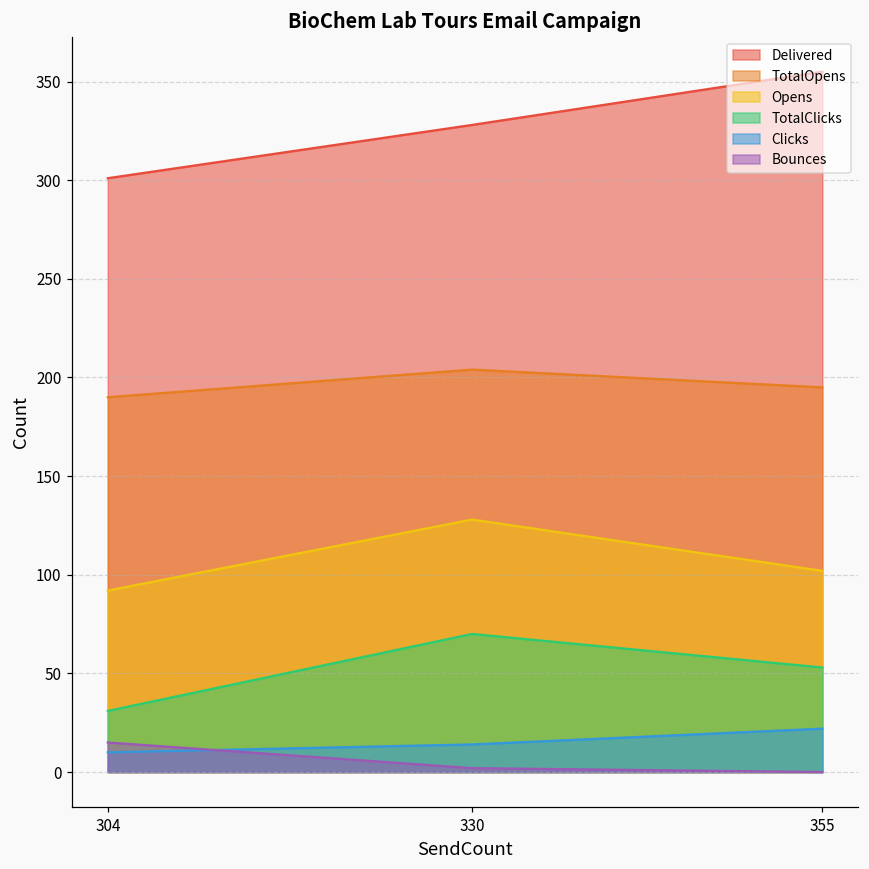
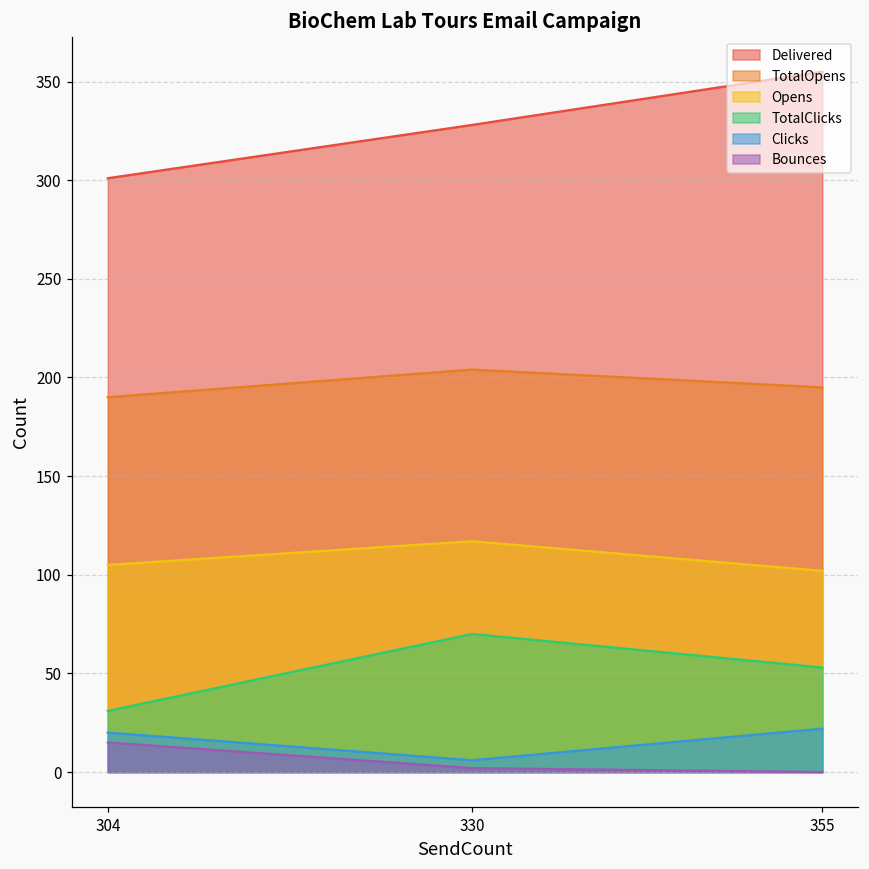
  {
    "Opens": {
-     "304": 92,
-     "330": 128,
+     "304": 105,
+     "330": 117,
      "355": 102
    },
    "TotalClicks": {
      "304": 31,
      "330": 70,
      "355": 53
    },
    "Clicks": {
-     "304": 10,
-     "330": 14,
+     "304": 20,
+     "330": 6,
      "355": 22
    },
    "Bounces": {
      "304": 15,
      "330": 2,
      "355": 0
    }
  }
